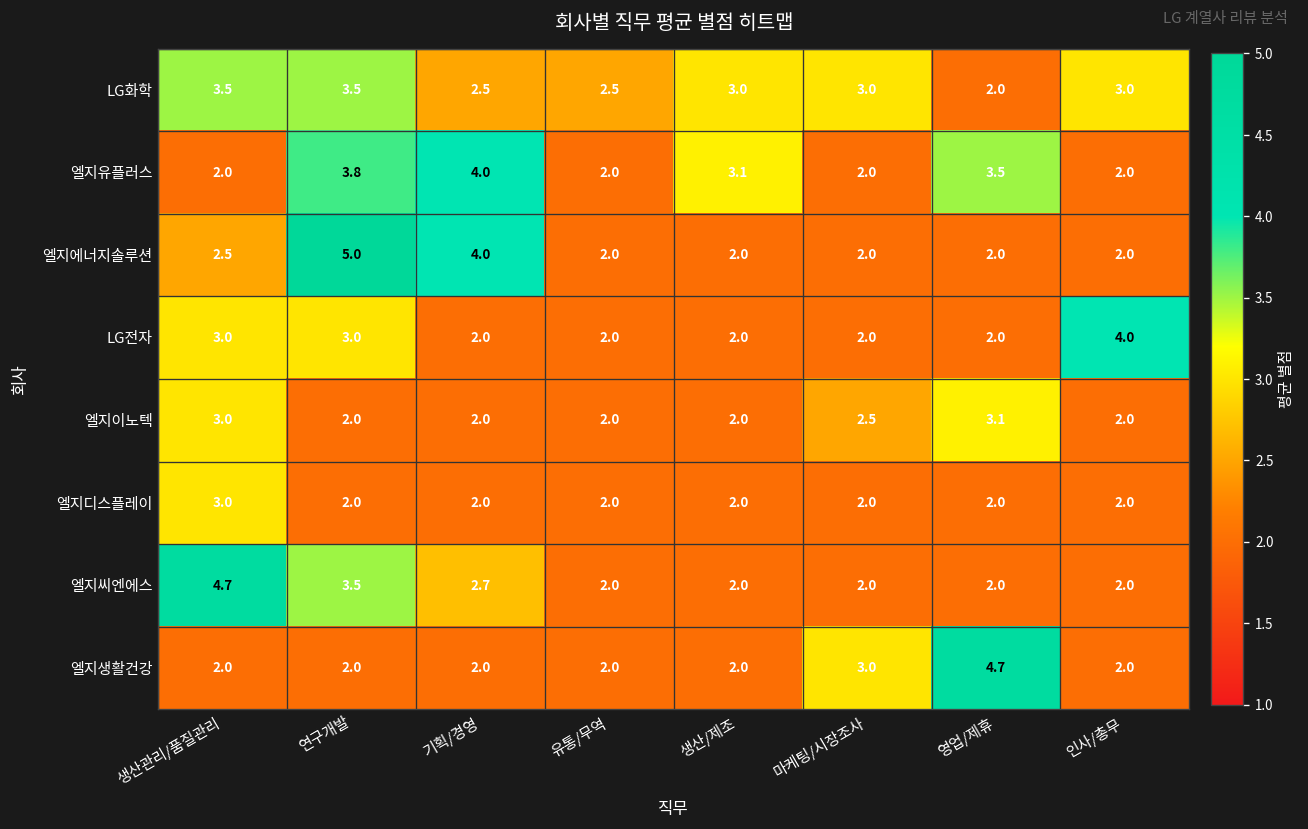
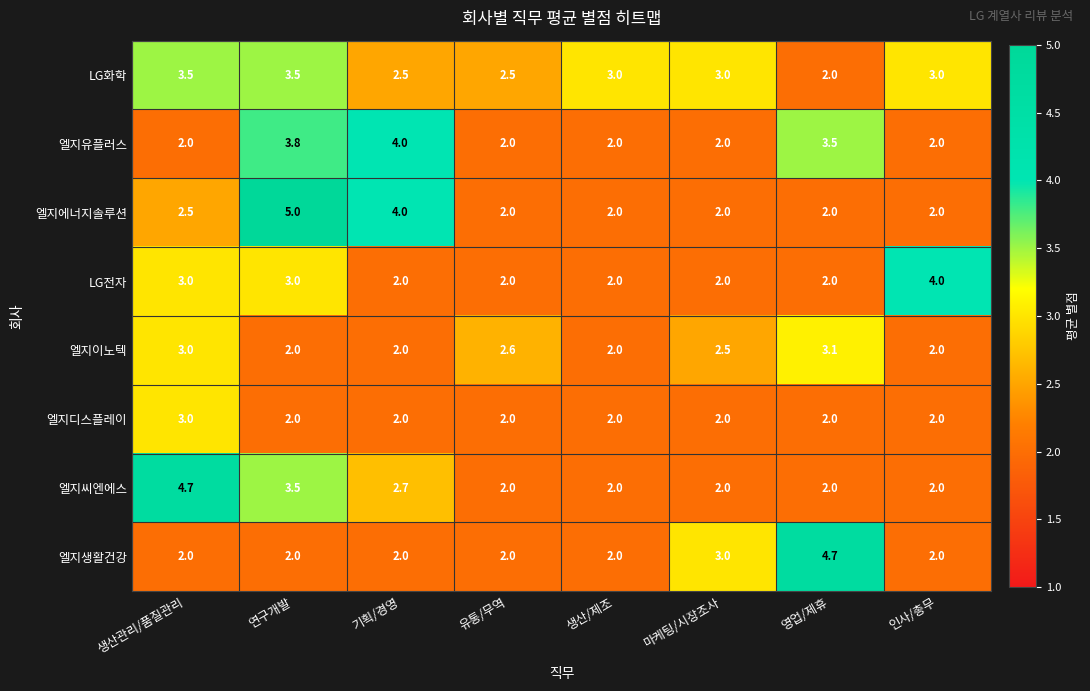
  {
    "LG화학": {
      "생산관리/품질관리": 3.5,
      "연구개발": 3.5,
      "기획/경영": 2.5,
      "유통/무역": 2.5,
      "생산/제조": 3.0,
      "마케팅/시장조사": 3.0,
      "영업/제휴": 2.0,
      "인사/총무": 3.0
    },
    "엘지유플러스": {
      "생산관리/품질관리": 2.0,
      "연구개발": 3.8,
      "기획/경영": 4.0,
      "유통/무역": 2.0,
-     "생산/제조": 3.1,
+     "생산/제조": 2.0,
      "마케팅/시장조사": 2.0,
      "영업/제휴": 3.5,
      "인사/총무": 2.0
    },
    "엘지에너지솔루션": {
      "생산관리/품질관리": 2.5,
      "연구개발": 5.0,
      "기획/경영": 4.0,
      "유통/무역": 2.0,
      "생산/제조": 2.0,
      "마케팅/시장조사": 2.0,
      "영업/제휴": 2.0,
      "인사/총무": 2.0
    },
    "LG전자": {
      "생산관리/품질관리": 3.0,
      "연구개발": 3.0,
      "기획/경영": 2.0,
      "유통/무역": 2.0,
      "생산/제조": 2.0,
      "마케팅/시장조사": 2.0,
      "영업/제휴": 2.0,
      "인사/총무": 4.0
    },
    "엘지이노텍": {
      "생산관리/품질관리": 3.0,
      "연구개발": 2.0,
      "기획/경영": 2.0,
-     "유통/무역": 2.0,
+     "유통/무역": 2.6,
      "생산/제조": 2.0,
      "마케팅/시장조사": 2.5,
      "영업/제휴": 3.1,
      "인사/총무": 2.0
    },
    "엘지디스플레이": {
      "생산관리/품질관리": 3.0,
      "연구개발": 2.0,
      "기획/경영": 2.0,
      "유통/무역": 2.0,
      "생산/제조": 2.0,
      "마케팅/시장조사": 2.0,
      "영업/제휴": 2.0,
      "인사/총무": 2.0
    },
    "엘지씨엔에스": {
      "생산관리/품질관리": 4.7,
      "연구개발": 3.5,
      "기획/경영": 2.7,
      "유통/무역": 2.0,
      "생산/제조": 2.0,
      "마케팅/시장조사": 2.0,
      "영업/제휴": 2.0,
      "인사/총무": 2.0
    },
    "엘지생활건강": {
      "생산관리/품질관리": 2.0,
      "연구개발": 2.0,
      "기획/경영": 2.0,
      "유통/무역": 2.0,
      "생산/제조": 2.0,
      "마케팅/시장조사": 3.0,
      "영업/제휴": 4.7,
      "인사/총무": 2.0
    }
  }
